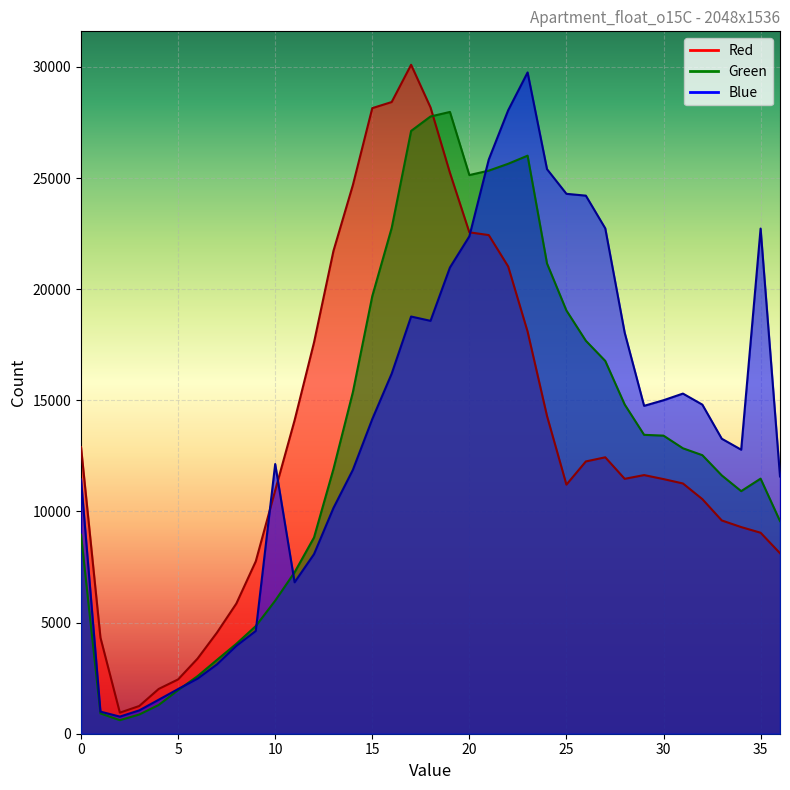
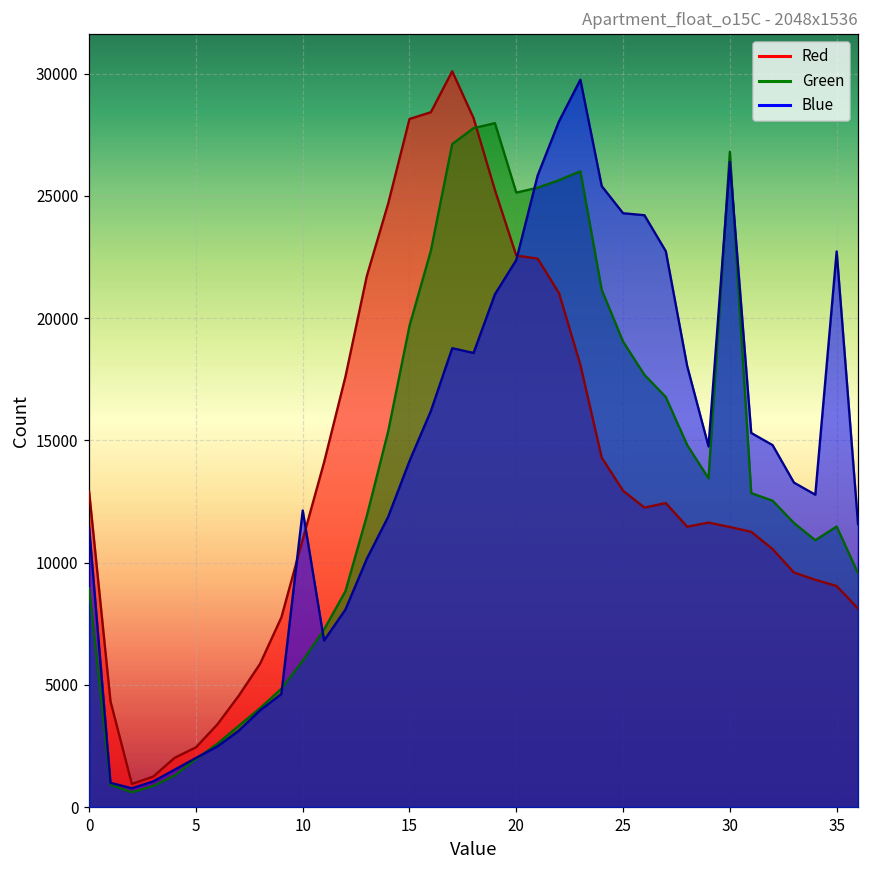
  {
    "Red": {
      "0": 12900,
      "5": 2400,
      "10": 10900,
      "15": 28100,
      "20": 22600,
-     "25": 11200,
+     "25": 12900,
      "30": 11500,
      "35": 9000
    },
    "Green": {
      "0": 8900,
      "10": 6000,
      "15": 19700,
      "20": 25100,
      "25": 19000,
-     "30": 13400,
+     "30": 26800,
      "35": 11500
    },
    "Blue": {
      "0": 11400,
      "10": 12100,
      "15": 14200,
      "20": 22400,
      "25": 24300,
-     "30": 15000,
+     "30": 26400,
      "35": 22700
    }
  }
